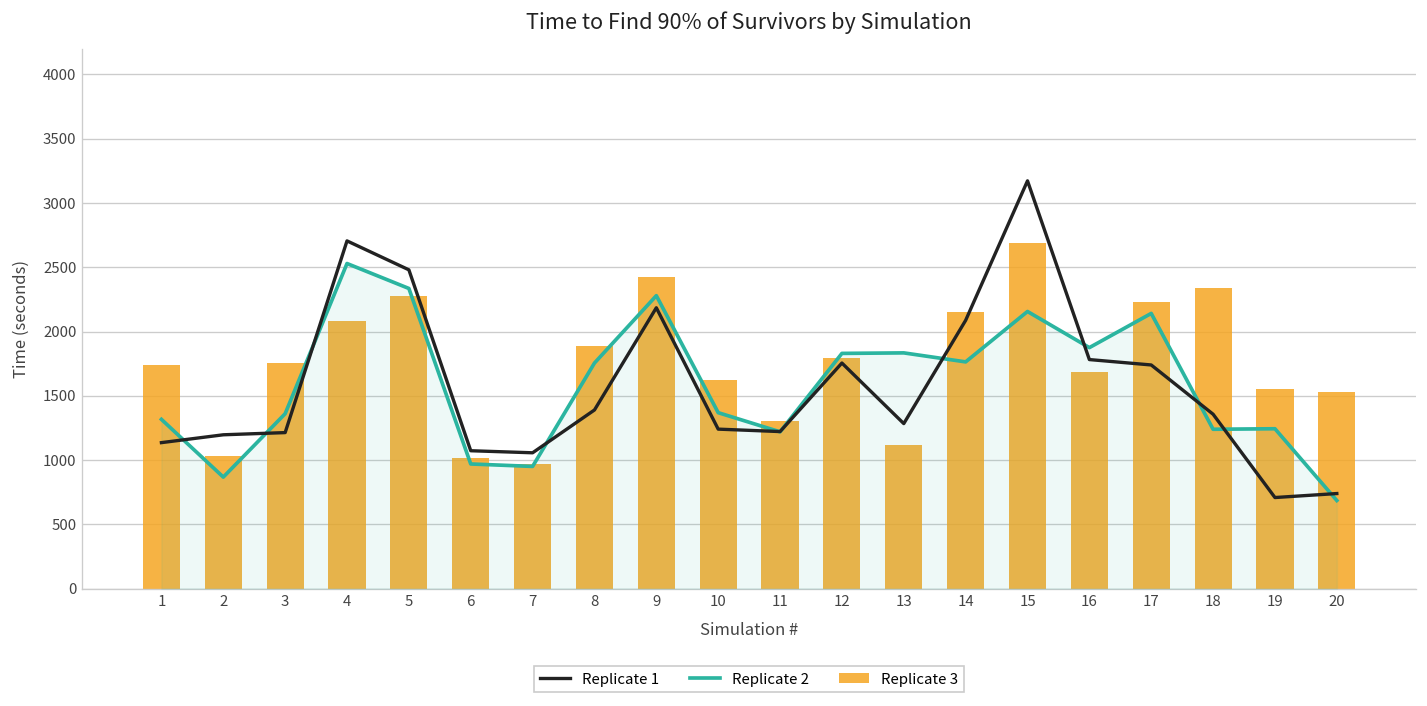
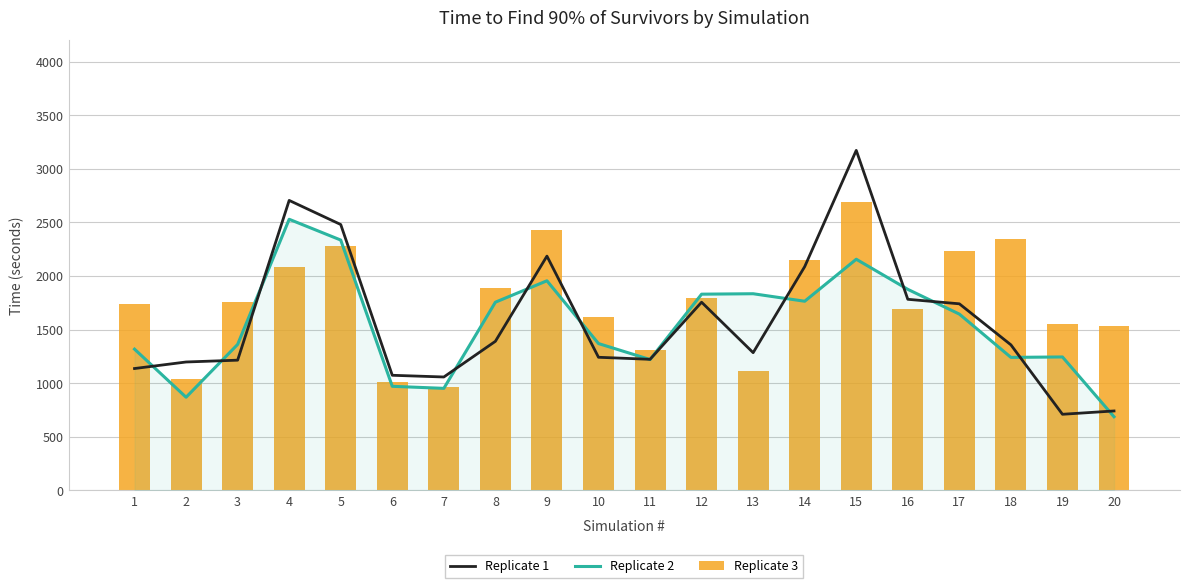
  {
    "Replicate 2": {
      "1": 1320,
      "2": 870,
      "3": 1360,
      "4": 2530,
      "5": 2340,
      "6": 970,
      "7": 950,
      "8": 1760,
-     "9": 2280,
+     "9": 1960,
      "10": 1370,
      "12": 1830,
      "13": 1830,
      "14": 1760,
      "15": 2160,
      "16": 1880,
-     "17": 2140,
+     "17": 1640,
      "18": 1240,
      "19": 1240,
      "20": 690
    },
    "Replicate 3": {
      "1": 1740,
      "2": 1040,
      "3": 1760,
      "4": 2090,
      "5": 2280,
      "6": 1010,
      "7": 970,
      "8": 1890,
      "9": 2430,
      "10": 1620,
      "11": 1310,
      "12": 1790,
      "13": 1120,
      "14": 2150,
      "15": 2690,
      "16": 1690,
      "17": 2230,
      "18": 2340,
      "19": 1560,
      "20": 1530
    },
    "Replicate 1": {
      "1": 1140,
      "2": 1200,
      "3": 1210,
      "4": 2710,
      "5": 2480,
      "6": 1070,
      "7": 1060,
      "8": 1390,
      "9": 2190,
      "10": 1240,
      "12": 1760,
      "13": 1280,
      "14": 2090,
      "15": 3170,
      "16": 1780,
      "17": 1740,
      "18": 1360,
      "19": 710,
      "20": 740
    }
  }
